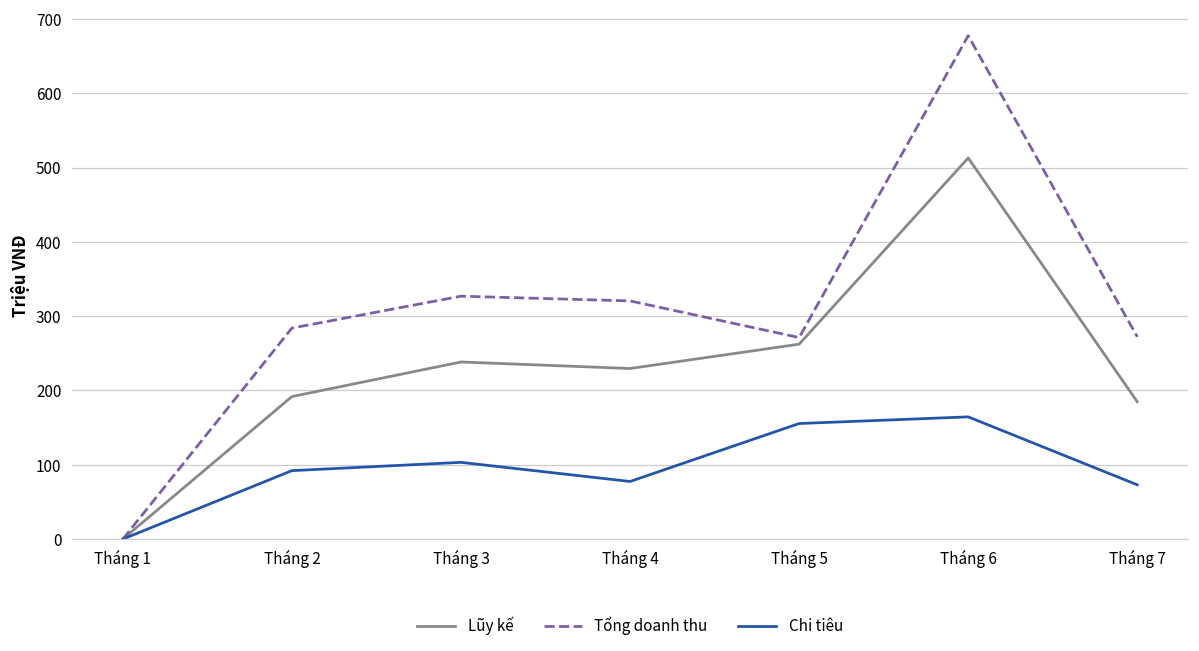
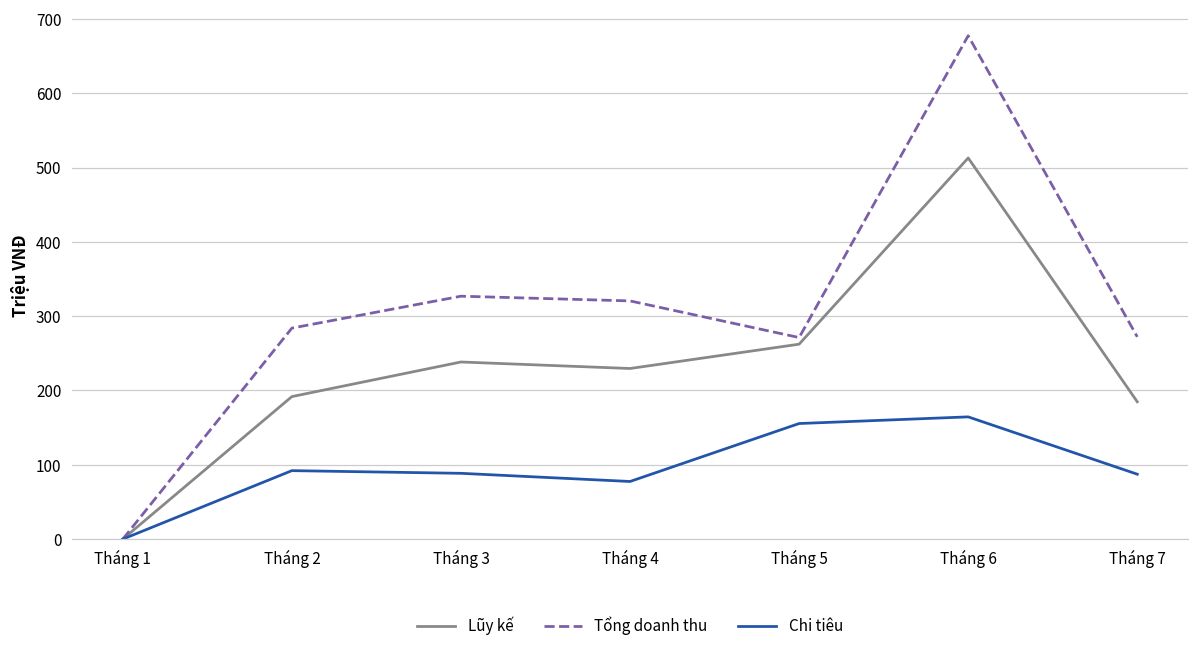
  {
    "Chi tiêu": {
      "Tháng 2": 90,
-     "Tháng 3": 100,
+     "Tháng 3": 90,
      "Tháng 4": 80,
      "Tháng 5": 160,
      "Tháng 6": 160,
-     "Tháng 7": 70
+     "Tháng 7": 90
    }
  }
